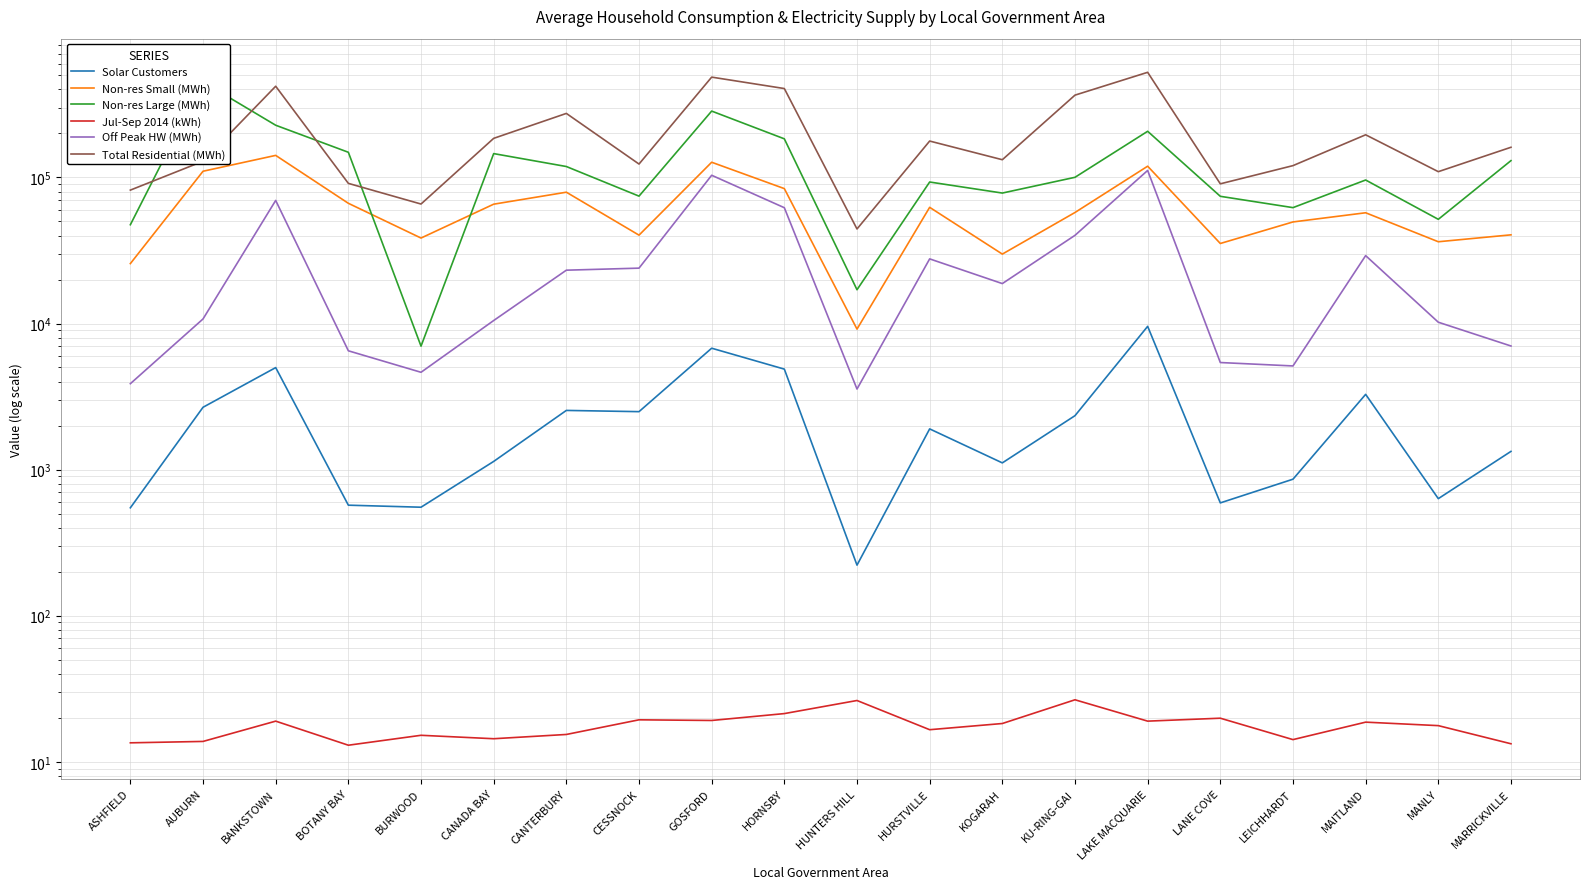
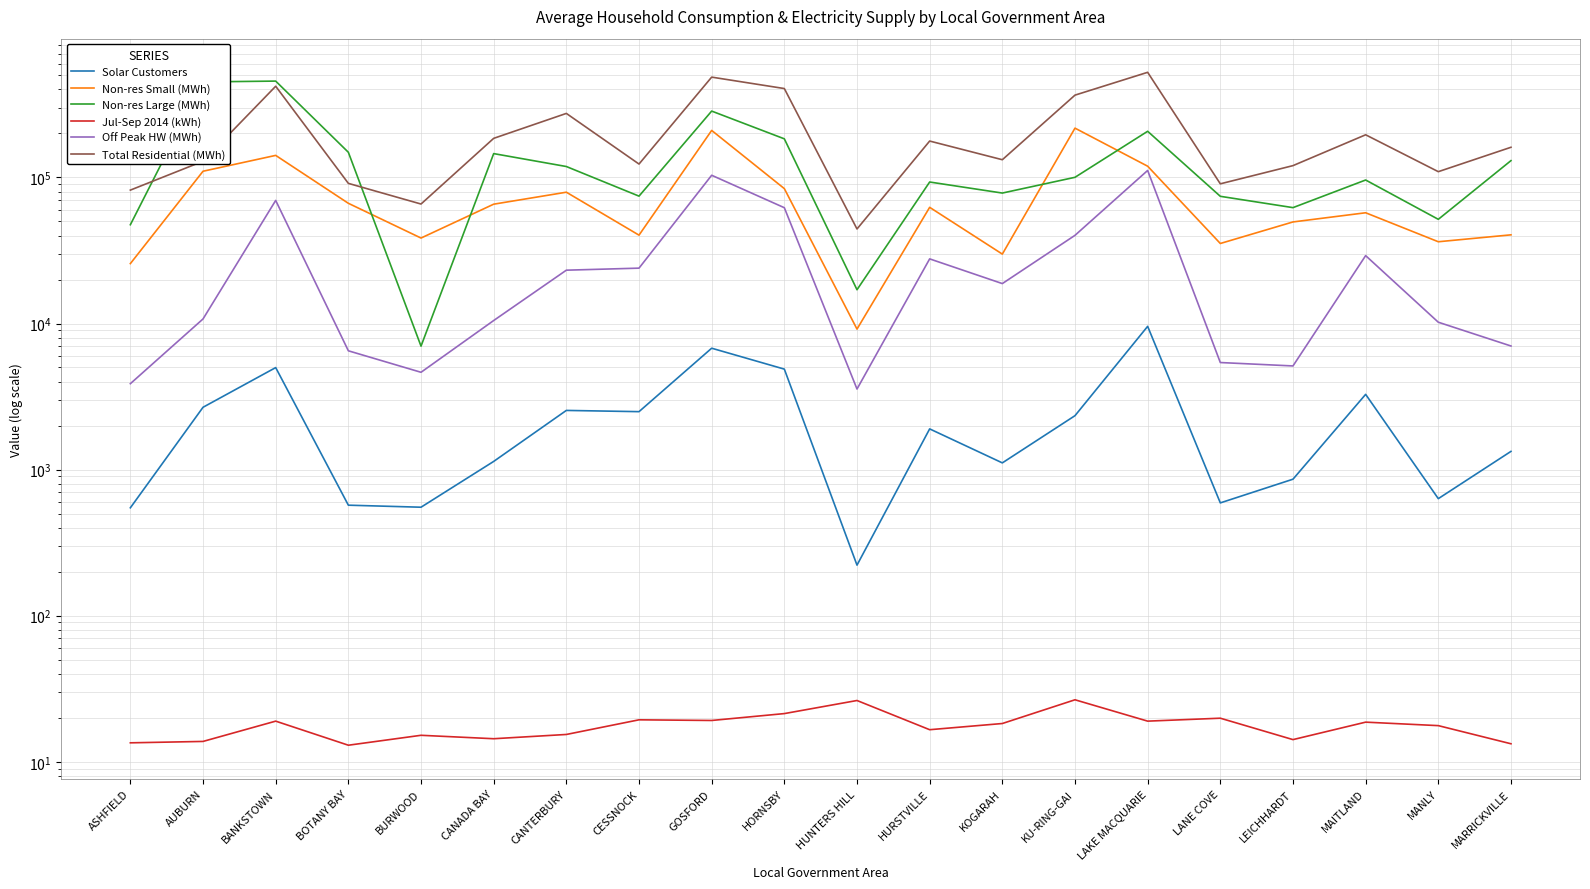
  {
    "Solar Customers": {
      "ASHFIELD": 550,
      "AUBURN": 2700,
      "BANKSTOWN": 5000,
      "BOTANY BAY": 570,
      "BURWOOD": 550,
      "CANADA BAY": 1100,
      "CANTERBURY": 2500,
      "CESSNOCK": 2500,
      "GOSFORD": 7000,
      "HORNSBY": 4900,
      "HUNTERS HILL": 220,
      "HURSTVILLE": 1900,
      "KOGARAH": 1100,
      "KU-RING-GAI": 2300,
      "LAKE MACQUARIE": 10000,
      "LANE COVE": 590,
      "LEICHHARDT": 900,
      "MAITLAND": 3300,
      "MANLY": 630,
      "MARRICKVILLE": 1300
    },
    "Non-res Small (MWh)": {
      "ASHFIELD": 26000,
      "AUBURN": 110000,
      "BANKSTOWN": 140000,
      "BOTANY BAY": 70000,
      "BURWOOD": 38000,
      "CANADA BAY": 70000,
      "CANTERBURY": 80000,
      "CESSNOCK": 40000,
-     "GOSFORD": 130000,
+     "GOSFORD": 210000,
      "HORNSBY": 80000,
      "HUNTERS HILL": 9000,
      "HURSTVILLE": 62000,
      "KOGARAH": 30000,
-     "KU-RING-GAI": 58000,
+     "KU-RING-GAI": 220000,
      "LAKE MACQUARIE": 120000,
      "LANE COVE": 35000,
      "LEICHHARDT": 50000,
      "MAITLAND": 57000,
      "MANLY": 36000,
      "MARRICKVILLE": 40000
    },
    "Non-res Large (MWh)": {
      "ASHFIELD": 47000,
-     "BANKSTOWN": 230000,
+     "BANKSTOWN": 460000,
      "BOTANY BAY": 150000,
      "BURWOOD": 7000,
      "CANADA BAY": 150000,
      "CANTERBURY": 120000,
      "CESSNOCK": 70000,
      "GOSFORD": 280000,
      "HORNSBY": 180000,
      "HUNTERS HILL": 17000,
      "HURSTVILLE": 90000,
      "KOGARAH": 80000,
      "KU-RING-GAI": 100000,
      "LAKE MACQUARIE": 210000,
      "LANE COVE": 70000,
      "LEICHHARDT": 62000,
      "MAITLAND": 100000,
      "MANLY": 52000,
      "MARRICKVILLE": 130000
    },
    "Jul-Sep 2014 (kWh)": {
      "ASHFIELD": 14,
      "AUBURN": 14,
      "BANKSTOWN": 19,
      "BOTANY BAY": 13,
      "BURWOOD": 15,
      "CANADA BAY": 14,
      "CANTERBURY": 15,
      "CESSNOCK": 19,
      "GOSFORD": 19,
      "HORNSBY": 21,
      "HUNTERS HILL": 26,
      "HURSTVILLE": 17,
      "KOGARAH": 18,
      "KU-RING-GAI": 27,
      "LAKE MACQUARIE": 19,
      "LANE COVE": 20,
      "LEICHHARDT": 14,
      "MAITLAND": 19,
      "MANLY": 18,
      "MARRICKVILLE": 13
    },
    "Off Peak HW (MWh)": {
      "ASHFIELD": 3900,
      "AUBURN": 11000,
      "BANKSTOWN": 70000,
      "BOTANY BAY": 7000,
      "BURWOOD": 4600,
      "CANADA BAY": 10000,
      "CANTERBURY": 23000,
      "CESSNOCK": 24000,
      "GOSFORD": 100000,
      "HORNSBY": 62000,
      "HUNTERS HILL": 3600,
      "HURSTVILLE": 28000,
      "KOGARAH": 19000,
      "KU-RING-GAI": 40000,
      "LAKE MACQUARIE": 110000,
      "LANE COVE": 5400,
      "LEICHHARDT": 5100,
      "MAITLAND": 29000,
      "MANLY": 10000,
      "MARRICKVILLE": 7000
    },
    "Total Residential (MWh)": {
      "ASHFIELD": 80000,
      "BANKSTOWN": 420000,
      "BOTANY BAY": 90000,
      "BURWOOD": 70000,
      "CANADA BAY": 180000,
      "CANTERBURY": 270000,
      "CESSNOCK": 120000,
      "GOSFORD": 490000,
      "HORNSBY": 410000,
      "HUNTERS HILL": 44000,
      "HURSTVILLE": 180000,
      "KOGARAH": 130000,
      "KU-RING-GAI": 370000,
      "LAKE MACQUARIE": 520000,
      "LANE COVE": 90000,
      "LEICHHARDT": 120000,
      "MAITLAND": 200000,
      "MANLY": 110000,
      "MARRICKVILLE": 160000
    }
  }
